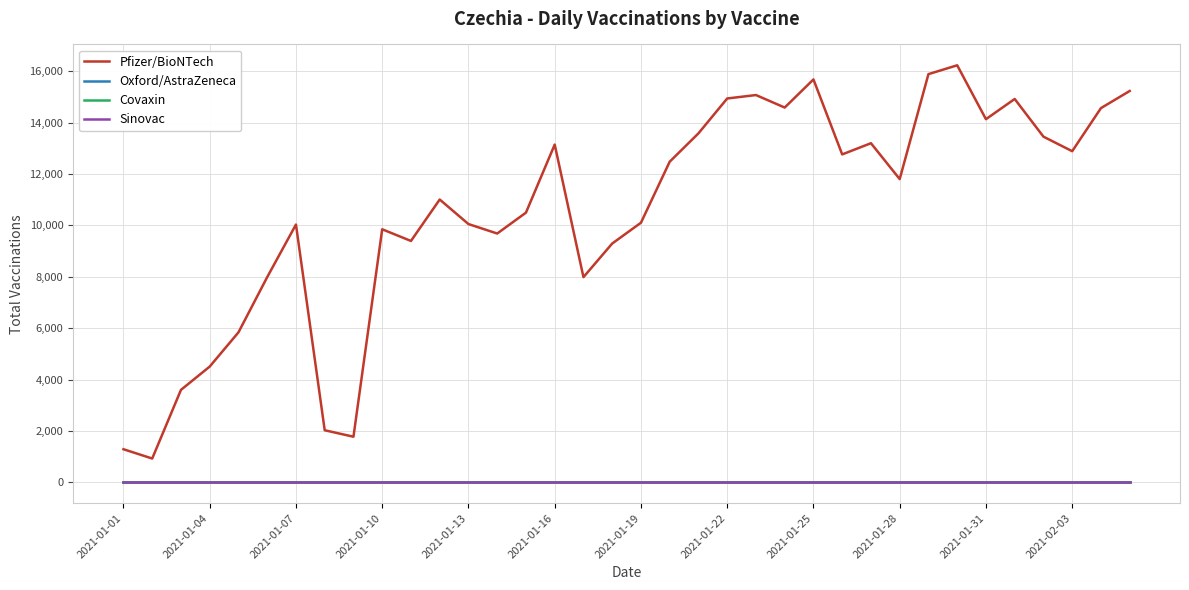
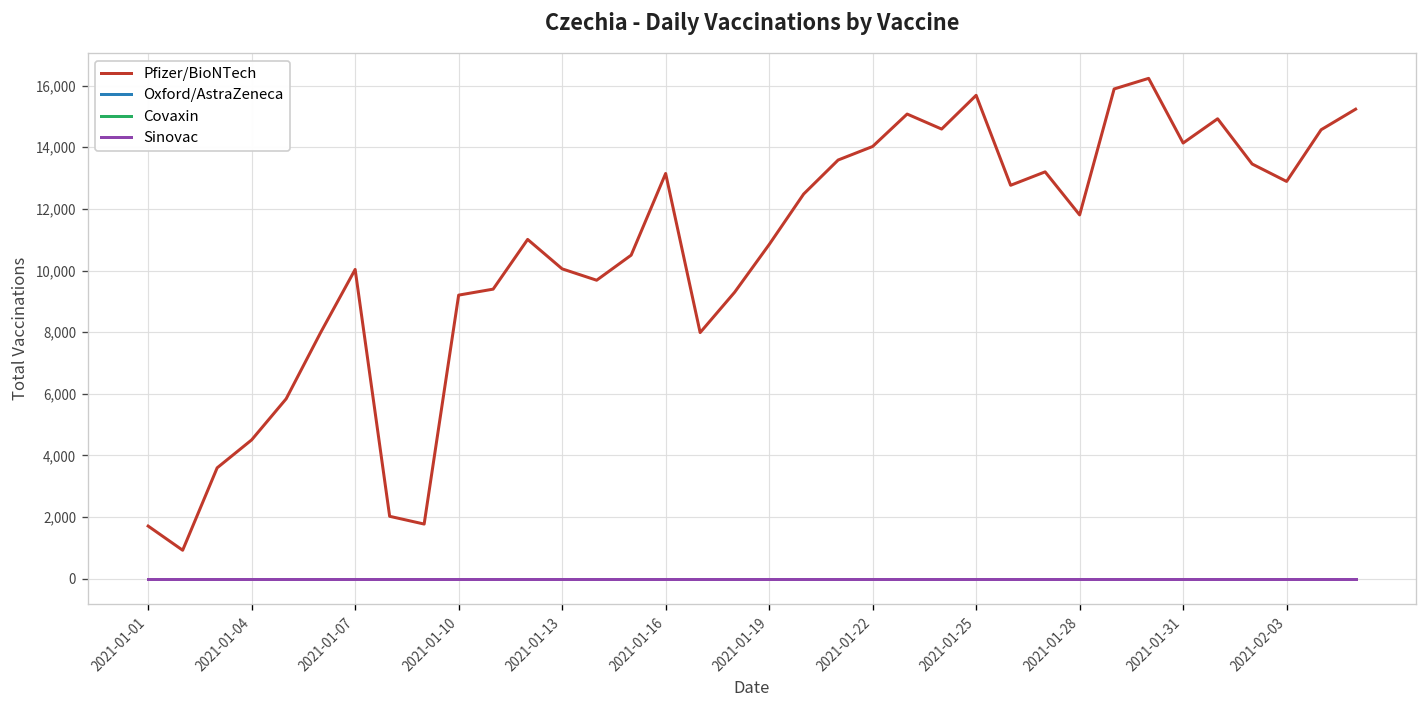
  {
    "Pfizer/BioNTech": {
-     "2021-01-01": "1,300",
+     "2021-01-01": "1,700",
      "2021-01-04": "4,500",
      "2021-01-07": "10,000",
-     "2021-01-10": "9,900",
+     "2021-01-10": "9,200",
      "2021-01-13": "10,100",
      "2021-01-16": "13,100",
-     "2021-01-19": "10,100",
-     "2021-01-22": "14,900",
+     "2021-01-19": "10,800",
+     "2021-01-22": "14,000",
      "2021-01-25": "15,700",
      "2021-01-28": "11,800",
      "2021-01-31": "14,100",
      "2021-02-03": "12,900"
    },
    "Sinovac": {
      "2021-01-01": "0",
      "2021-01-04": "0",
      "2021-01-07": "0",
      "2021-01-10": "0",
      "2021-01-13": "0",
      "2021-01-16": "0",
      "2021-01-19": "0",
      "2021-01-22": "0",
      "2021-01-25": "0",
      "2021-01-28": "0",
      "2021-01-31": "0",
      "2021-02-03": "0"
    }
  }
